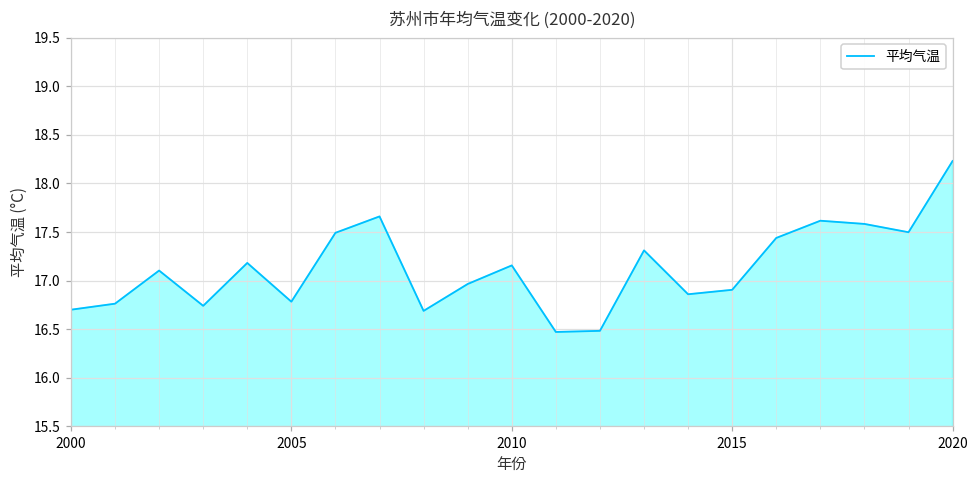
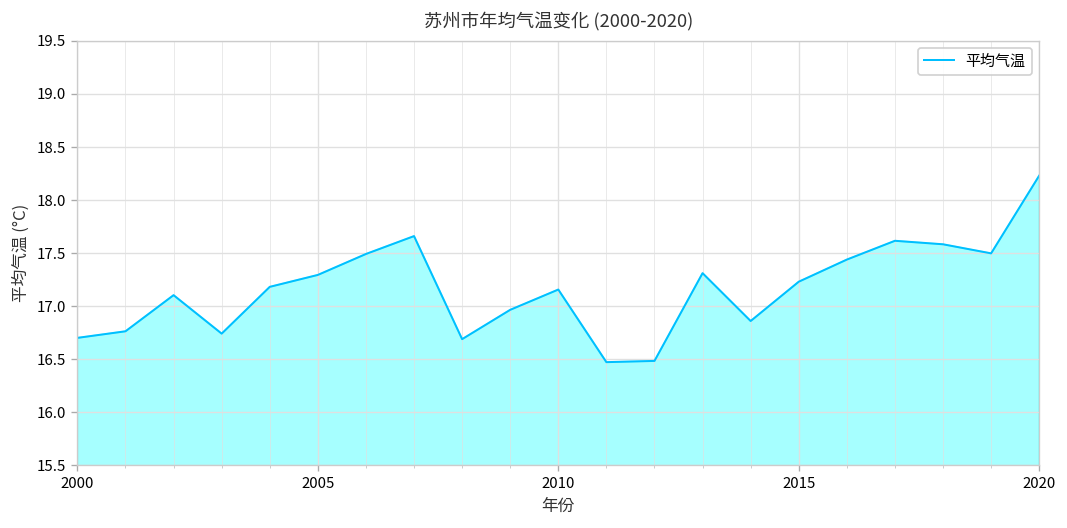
  {
    "2000": 16.7,
-   "2005": 16.8,
+   "2005": 17.3,
    "2010": 17.2,
-   "2015": 16.9,
+   "2015": 17.2,
    "2020": 18.2
  }
